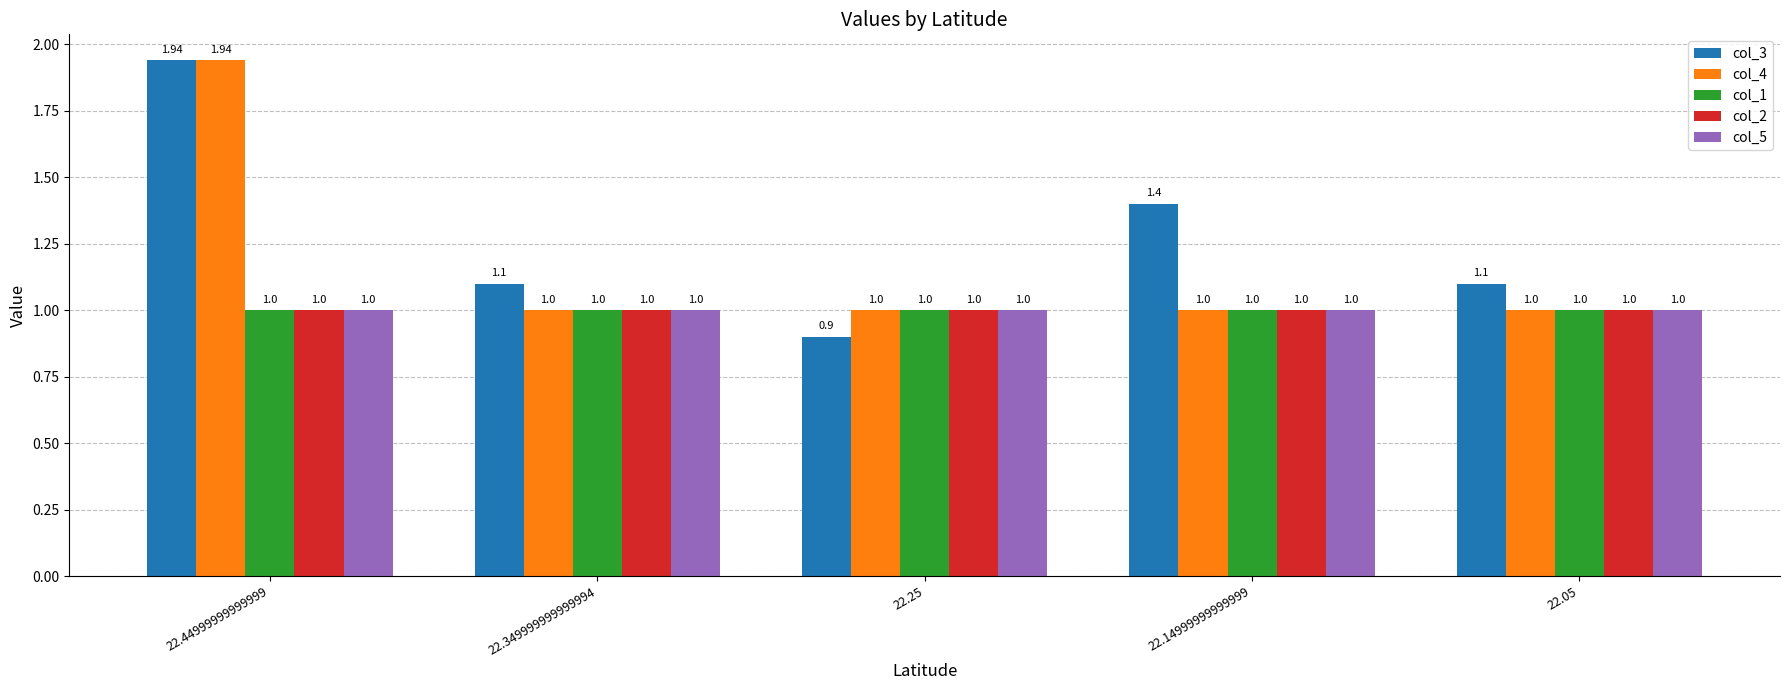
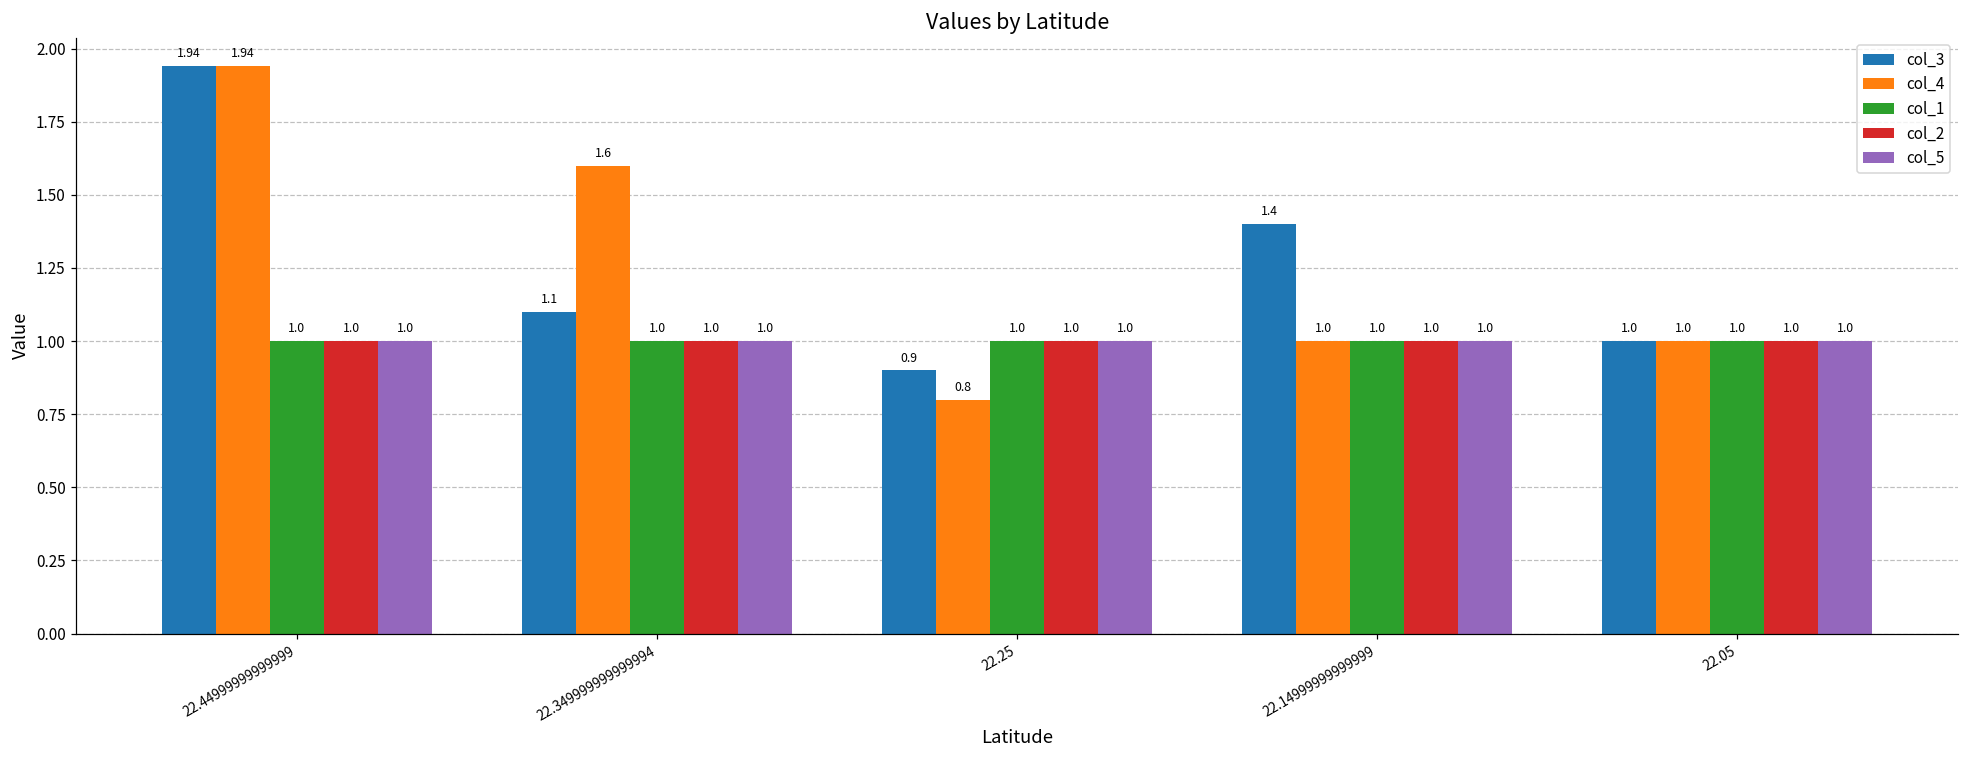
  {
    "col_3": {
      "22.44999999999999": 1.94,
      "22.349999999999994": 1.1,
      "22.25": 0.9,
      "22.14999999999999": 1.4,
-     "22.05": 1.1
+     "22.05": 1.0
    },
    "col_4": {
      "22.44999999999999": 1.94,
-     "22.349999999999994": 1.0,
-     "22.25": 1.0,
+     "22.349999999999994": 1.6,
+     "22.25": 0.8,
      "22.14999999999999": 1.0,
      "22.05": 1.0
    },
    "col_1": {
      "22.44999999999999": 1.0,
      "22.349999999999994": 1.0,
      "22.25": 1.0,
      "22.14999999999999": 1.0,
      "22.05": 1.0
    },
    "col_2": {
      "22.44999999999999": 1.0,
      "22.349999999999994": 1.0,
      "22.25": 1.0,
      "22.14999999999999": 1.0,
      "22.05": 1.0
    },
    "col_5": {
      "22.44999999999999": 1.0,
      "22.349999999999994": 1.0,
      "22.25": 1.0,
      "22.14999999999999": 1.0,
      "22.05": 1.0
    }
  }
